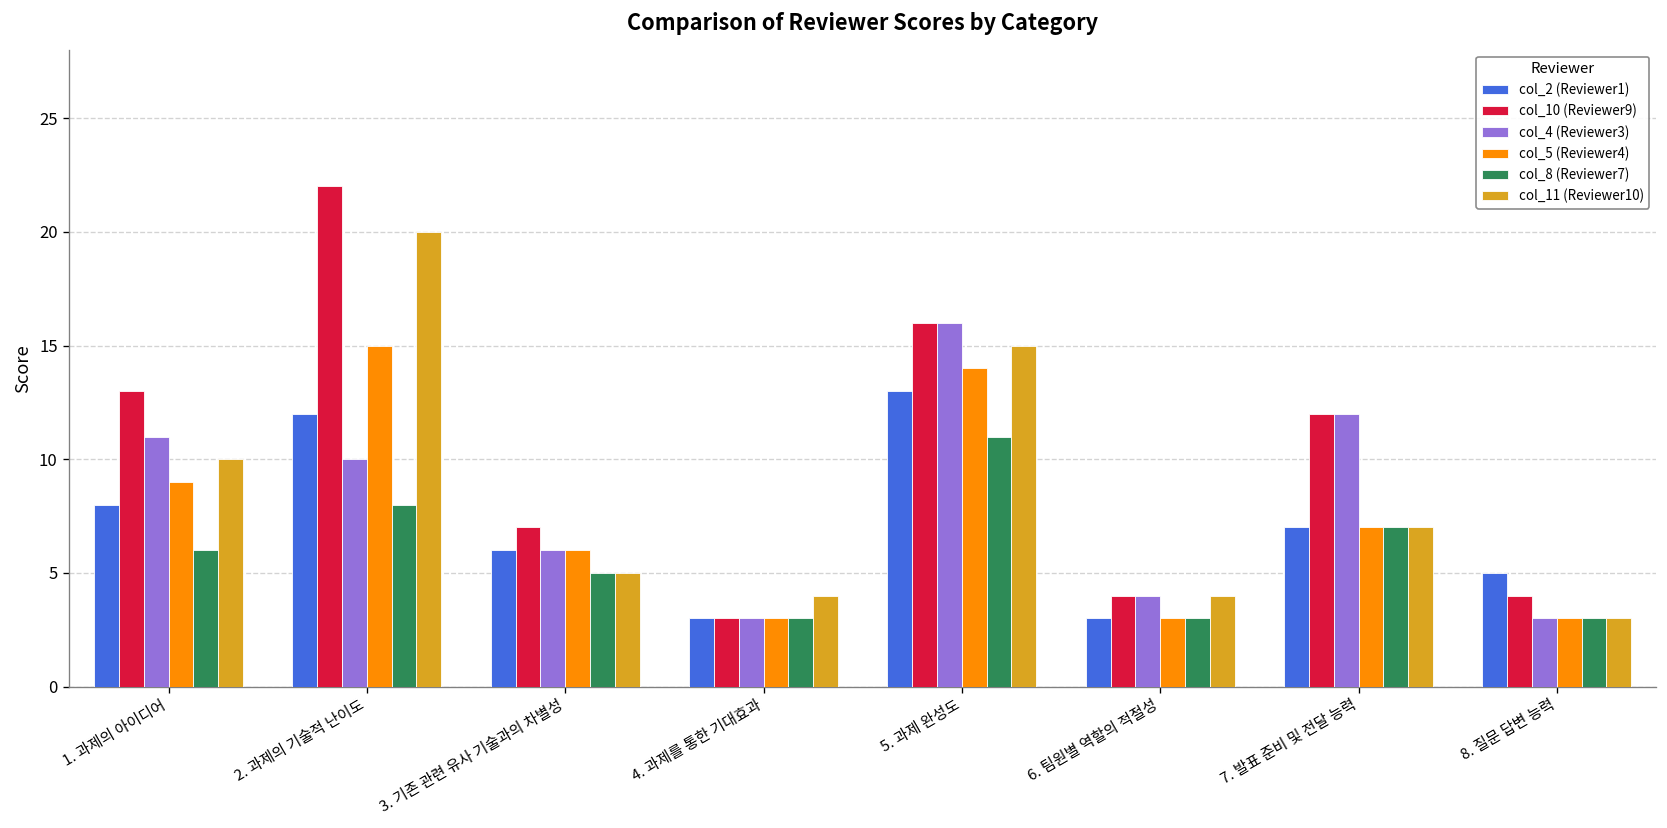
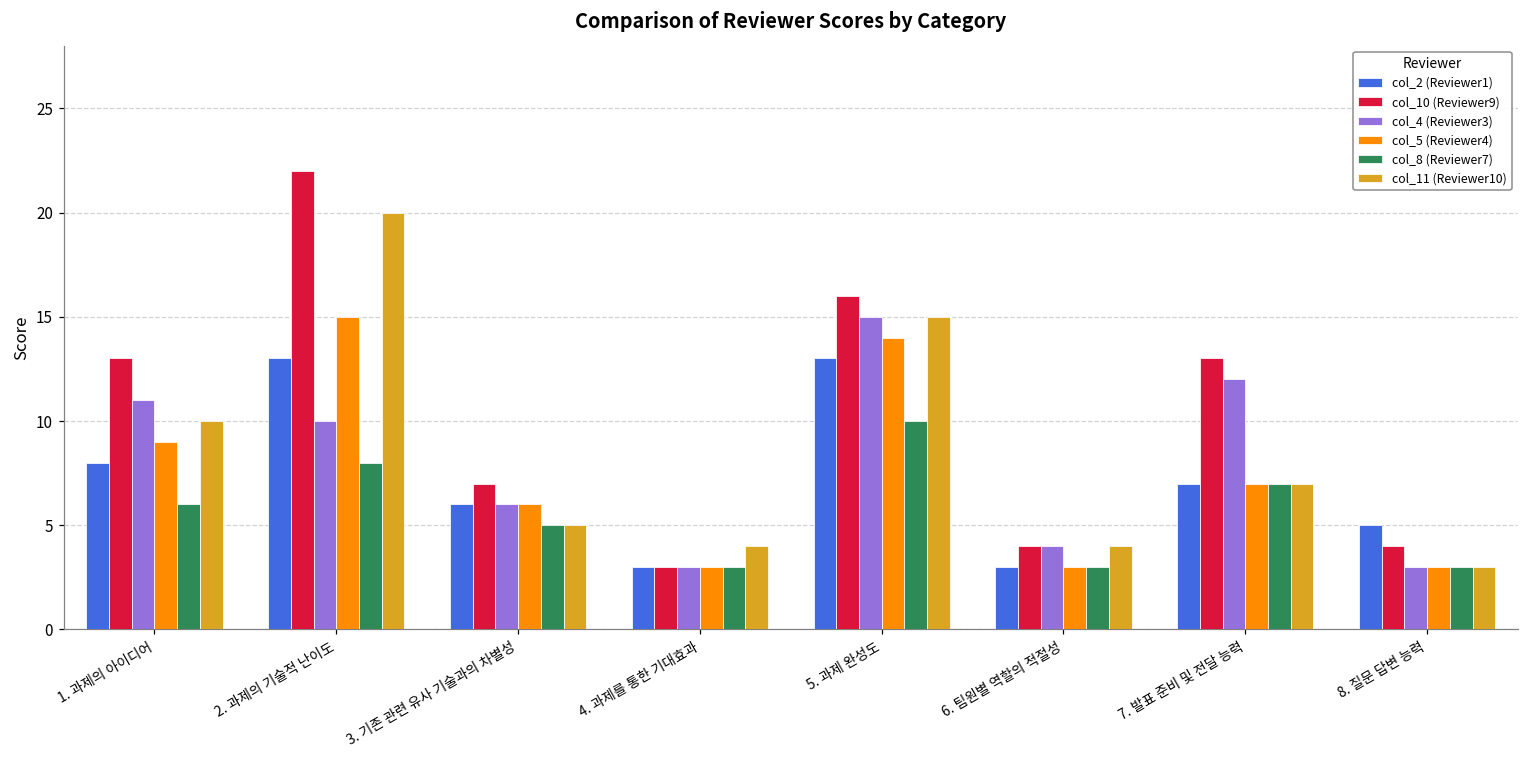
  {
    "col_2 (Reviewer1)": {
      "1. 과제의 아이디어": 8,
-     "2. 과제의 기술적 난이도": 12,
+     "2. 과제의 기술적 난이도": 13,
      "3. 기존 관련 유사 기술과의 차별성": 6,
      "4. 과제를 통한 기대효과": 3,
      "5. 과제 완성도": 13,
      "6. 팀원별 역할의 적절성": 3,
      "7. 발표 준비 및 전달 능력": 7,
      "8. 질문 답변 능력": 5
    },
    "col_10 (Reviewer9)": {
      "1. 과제의 아이디어": 13,
      "2. 과제의 기술적 난이도": 22,
      "3. 기존 관련 유사 기술과의 차별성": 7,
      "4. 과제를 통한 기대효과": 3,
      "5. 과제 완성도": 16,
      "6. 팀원별 역할의 적절성": 4,
-     "7. 발표 준비 및 전달 능력": 12,
+     "7. 발표 준비 및 전달 능력": 13,
      "8. 질문 답변 능력": 4
    },
    "col_4 (Reviewer3)": {
      "1. 과제의 아이디어": 11,
      "2. 과제의 기술적 난이도": 10,
      "3. 기존 관련 유사 기술과의 차별성": 6,
      "4. 과제를 통한 기대효과": 3,
-     "5. 과제 완성도": 16,
+     "5. 과제 완성도": 15,
      "6. 팀원별 역할의 적절성": 4,
      "7. 발표 준비 및 전달 능력": 12,
      "8. 질문 답변 능력": 3
    },
    "col_8 (Reviewer7)": {
      "1. 과제의 아이디어": 6,
      "2. 과제의 기술적 난이도": 8,
      "3. 기존 관련 유사 기술과의 차별성": 5,
      "4. 과제를 통한 기대효과": 3,
-     "5. 과제 완성도": 11,
+     "5. 과제 완성도": 10,
      "6. 팀원별 역할의 적절성": 3,
      "7. 발표 준비 및 전달 능력": 7,
      "8. 질문 답변 능력": 3
    }
  }
